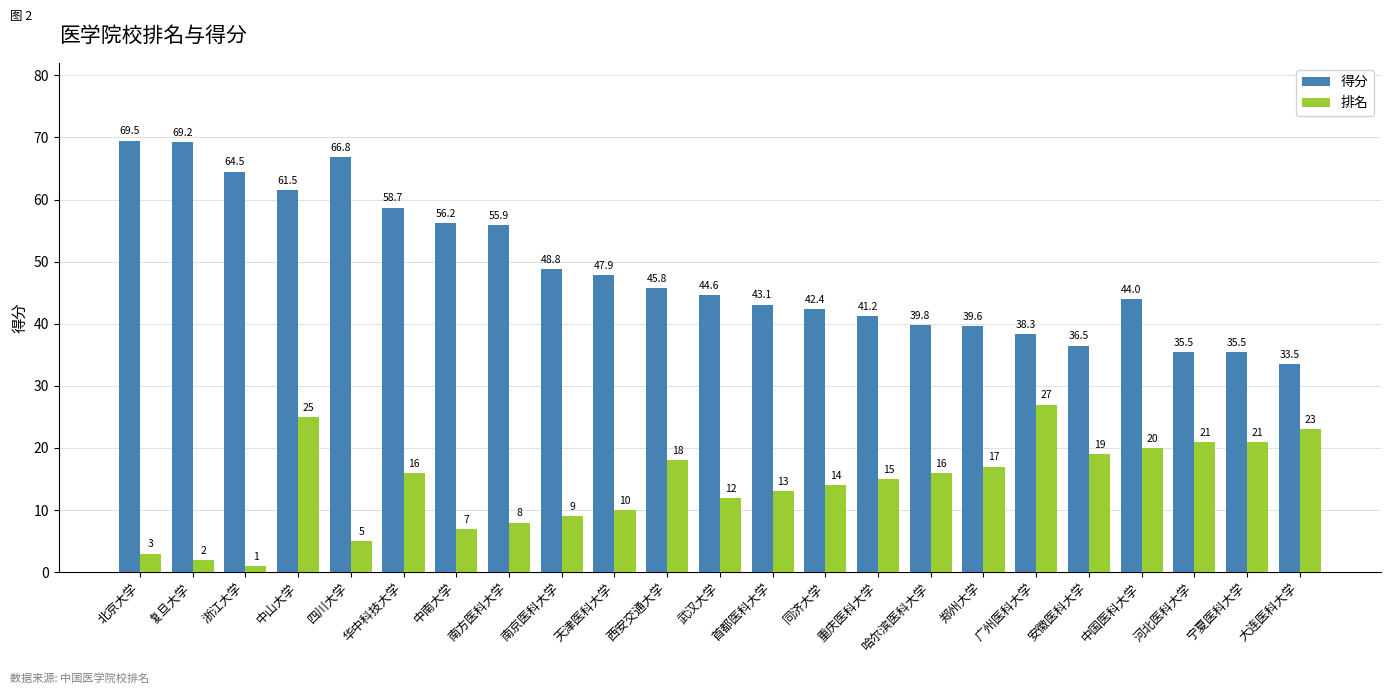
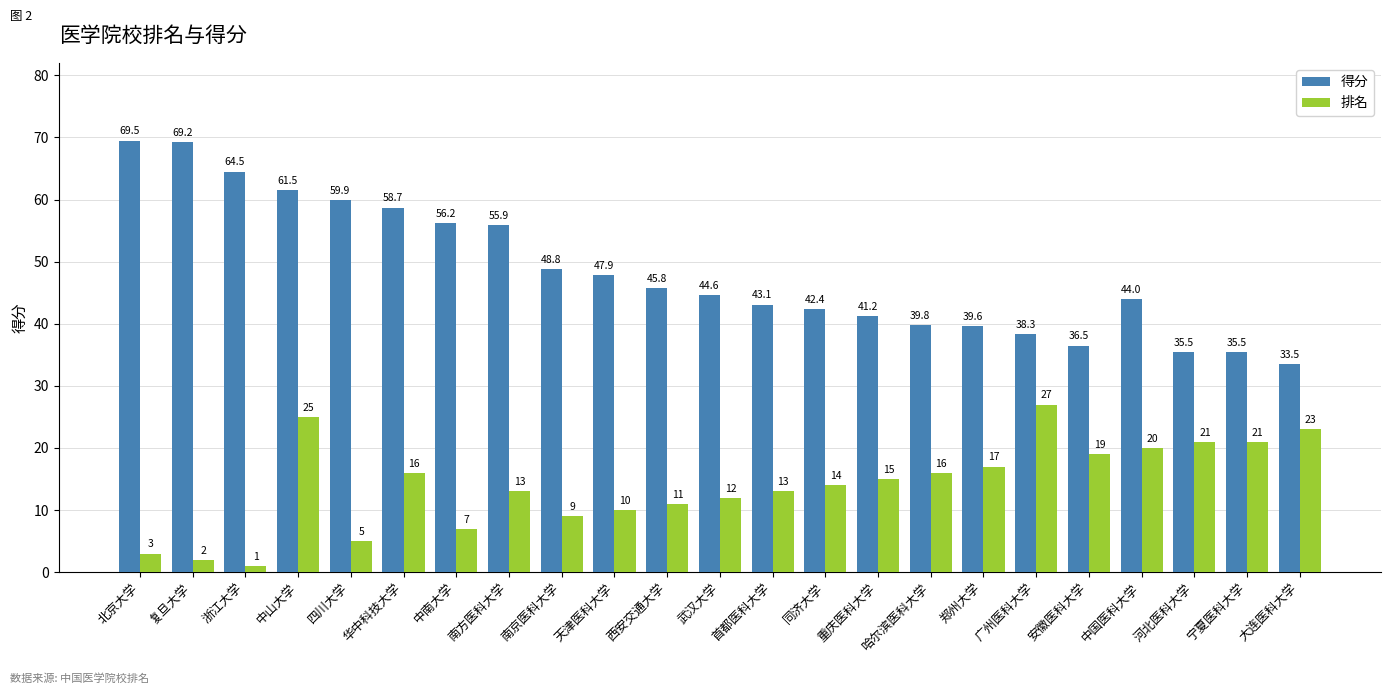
  {
    "得分": {
      "北京大学": 69.5,
      "复旦大学": 69.2,
      "浙江大学": 64.5,
      "中山大学": 61.5,
-     "四川大学": 66.8,
+     "四川大学": 59.9,
      "华中科技大学": 58.7,
      "中南大学": 56.2,
      "南方医科大学": 55.9,
      "南京医科大学": 48.8,
      "天津医科大学": 47.9,
      "西安交通大学": 45.8,
      "武汉大学": 44.6,
      "首都医科大学": 43.1,
      "同济大学": 42.4,
      "重庆医科大学": 41.2,
      "哈尔滨医科大学": 39.8,
      "郑州大学": 39.6,
      "广州医科大学": 38.3,
      "安徽医科大学": 36.5,
      "中国医科大学": 44.0,
      "河北医科大学": 35.5,
      "宁夏医科大学": 35.5,
      "大连医科大学": 33.5
    },
    "排名": {
      "北京大学": 3,
      "复旦大学": 2,
      "浙江大学": 1,
      "中山大学": 25,
      "四川大学": 5,
      "华中科技大学": 16,
      "中南大学": 7,
-     "南方医科大学": 8,
+     "南方医科大学": 13,
      "南京医科大学": 9,
      "天津医科大学": 10,
-     "西安交通大学": 18,
+     "西安交通大学": 11,
      "武汉大学": 12,
      "首都医科大学": 13,
      "同济大学": 14,
      "重庆医科大学": 15,
      "哈尔滨医科大学": 16,
      "郑州大学": 17,
      "广州医科大学": 27,
      "安徽医科大学": 19,
      "中国医科大学": 20,
      "河北医科大学": 21,
      "宁夏医科大学": 21,
      "大连医科大学": 23
    }
  }
